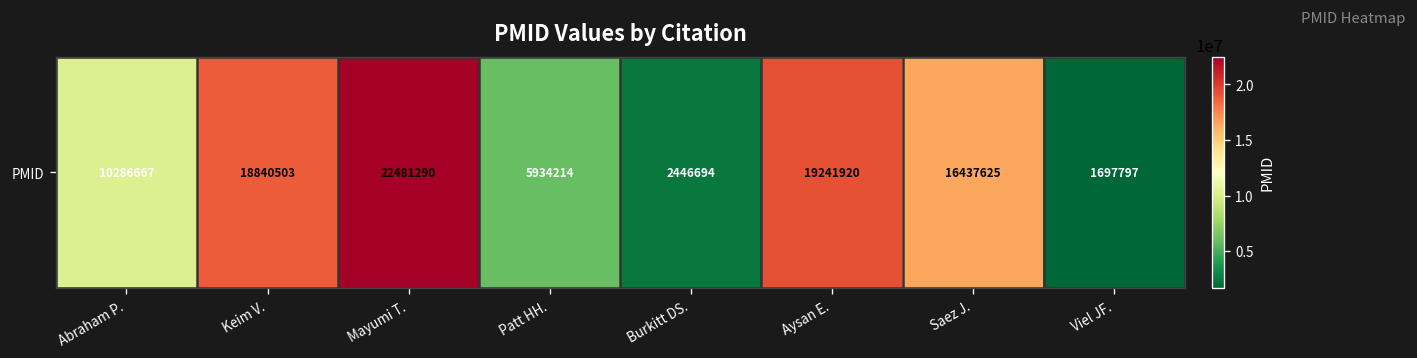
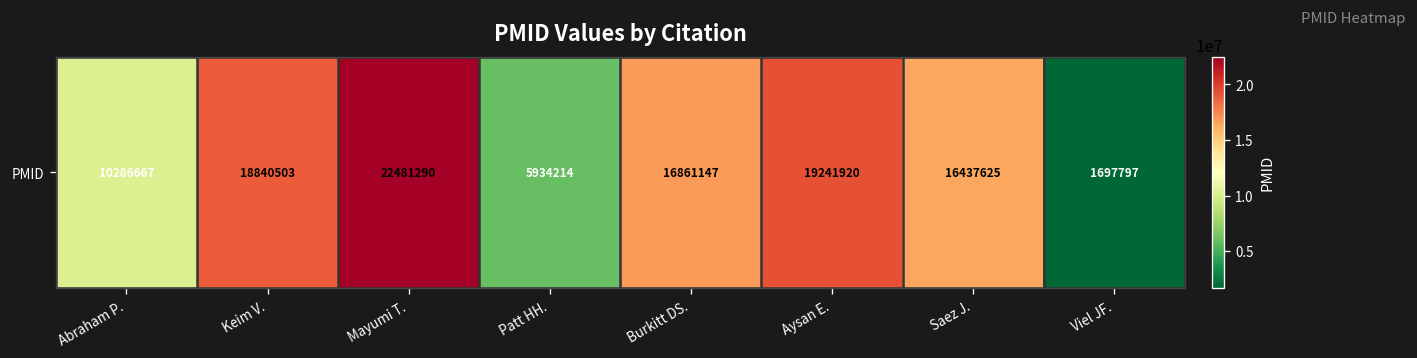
  {
    "PMID": {
      "Abraham P.": 10286667,
      "Keim V.": 18840503,
      "Mayumi T.": 22481290,
      "Patt HH.": 5934214,
-     "Burkitt DS.": 2446694,
+     "Burkitt DS.": 16861147,
      "Aysan E.": 19241920,
      "Saez J.": 16437625,
      "Viel JF.": 1697797
    }
  }
